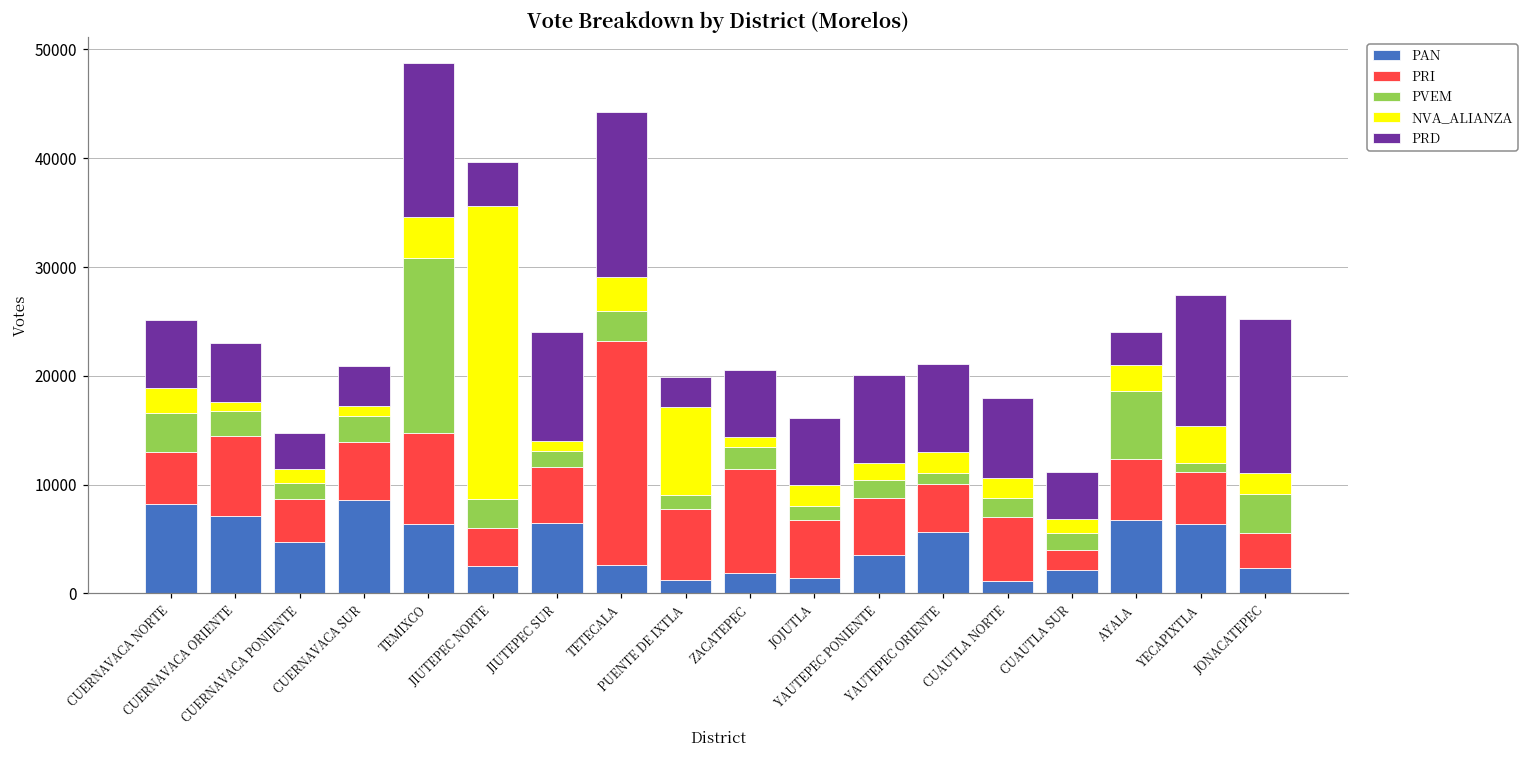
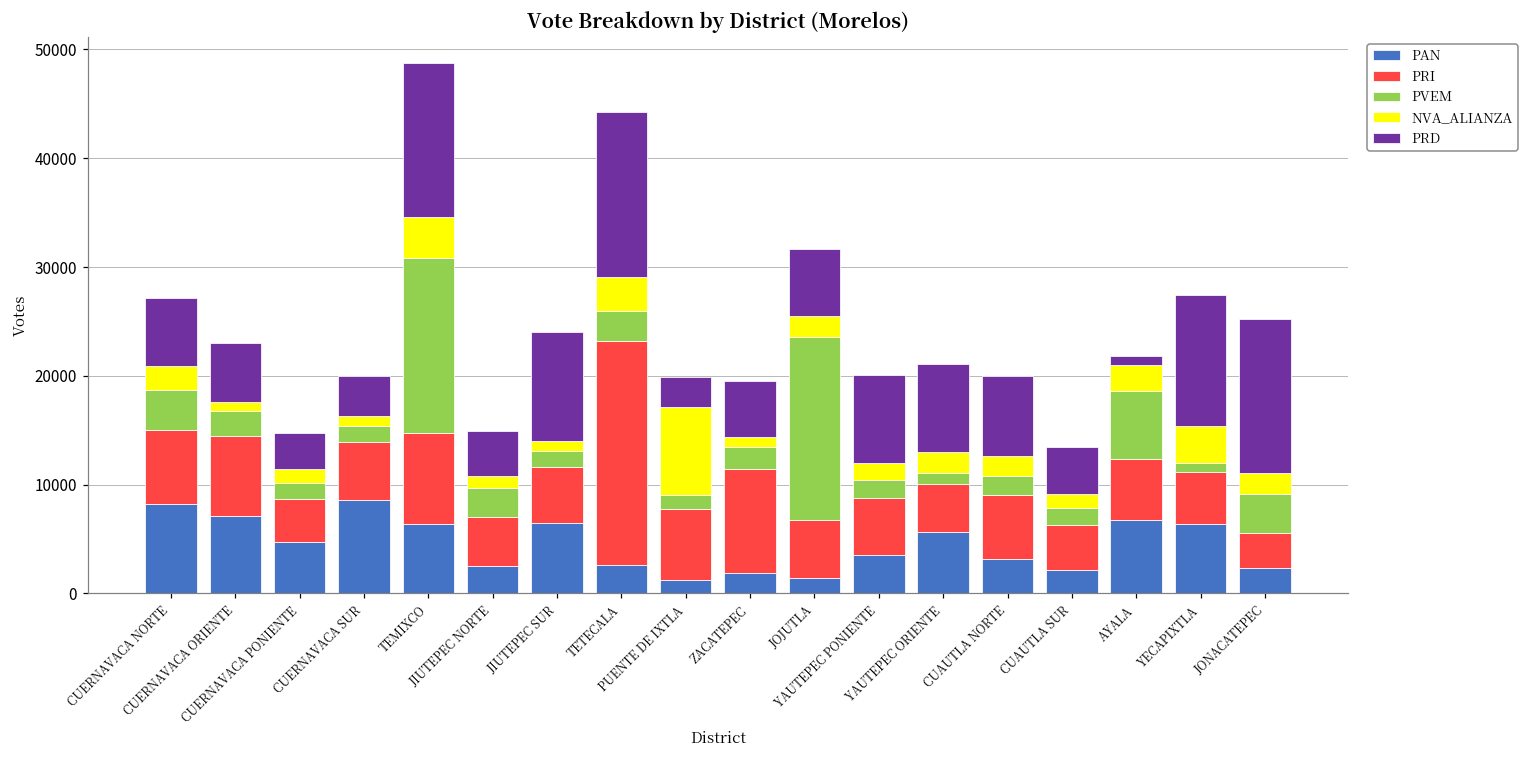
  {
    "PAN": {
      "CUERNAVACA NORTE": 8000,
      "CUERNAVACA ORIENTE": 7000,
      "CUERNAVACA PONIENTE": 5000,
      "CUERNAVACA SUR": 9000,
      "TEMIXCO": 6000,
      "JIUTEPEC NORTE": 3000,
      "JIUTEPEC SUR": 6000,
      "TETECALA": 3000,
      "PUENTE DE IXTLA": 1000,
      "ZACATEPEC": 2000,
      "JOJUTLA": 1000,
      "YAUTEPEC PONIENTE": 3000,
      "YAUTEPEC ORIENTE": 6000,
-     "CUAUTLA NORTE": 1000,
+     "CUAUTLA NORTE": 3000,
      "CUAUTLA SUR": 2000,
      "AYALA": 7000,
      "YECAPIXTLA": 6000,
      "JONACATEPEC": 2000
    },
    "PRI": {
-     "CUERNAVACA NORTE": 5000,
+     "CUERNAVACA NORTE": 7000,
      "CUERNAVACA ORIENTE": 7000,
      "CUERNAVACA PONIENTE": 4000,
      "CUERNAVACA SUR": 5000,
      "TEMIXCO": 8000,
-     "JIUTEPEC NORTE": 3000,
+     "JIUTEPEC NORTE": 5000,
      "JIUTEPEC SUR": 5000,
      "TETECALA": 21000,
      "PUENTE DE IXTLA": 7000,
      "ZACATEPEC": 10000,
      "JOJUTLA": 5000,
      "YAUTEPEC PONIENTE": 5000,
      "YAUTEPEC ORIENTE": 4000,
      "CUAUTLA NORTE": 6000,
-     "CUAUTLA SUR": 2000,
+     "CUAUTLA SUR": 4000,
      "AYALA": 6000,
      "YECAPIXTLA": 5000,
      "JONACATEPEC": 3000
    },
    "PVEM": {
      "CUERNAVACA NORTE": 4000,
      "CUERNAVACA ORIENTE": 2000,
      "CUERNAVACA PONIENTE": 2000,
-     "CUERNAVACA SUR": 2000,
+     "CUERNAVACA SUR": 1000,
      "TEMIXCO": 16000,
      "JIUTEPEC NORTE": 3000,
      "JIUTEPEC SUR": 1000,
      "TETECALA": 3000,
      "PUENTE DE IXTLA": 1000,
      "ZACATEPEC": 2000,
-     "JOJUTLA": 1000,
+     "JOJUTLA": 17000,
      "YAUTEPEC PONIENTE": 2000,
      "YAUTEPEC ORIENTE": 1000,
      "CUAUTLA NORTE": 2000,
      "CUAUTLA SUR": 2000,
      "AYALA": 6000,
      "YECAPIXTLA": 1000,
      "JONACATEPEC": 4000
    },
    "NVA_ALIANZA": {
      "CUERNAVACA NORTE": 2000,
      "CUERNAVACA ORIENTE": 1000,
      "CUERNAVACA PONIENTE": 1000,
      "CUERNAVACA SUR": 1000,
      "TEMIXCO": 4000,
-     "JIUTEPEC NORTE": 27000,
+     "JIUTEPEC NORTE": 1000,
      "JIUTEPEC SUR": 1000,
      "TETECALA": 3000,
      "PUENTE DE IXTLA": 8000,
      "ZACATEPEC": 1000,
      "JOJUTLA": 2000,
      "YAUTEPEC PONIENTE": 1000,
      "YAUTEPEC ORIENTE": 2000,
      "CUAUTLA NORTE": 2000,
      "CUAUTLA SUR": 1000,
      "AYALA": 2000,
      "YECAPIXTLA": 3000,
      "JONACATEPEC": 2000
    },
    "PRD": {
      "CUERNAVACA NORTE": 6000,
      "CUERNAVACA ORIENTE": 5000,
      "CUERNAVACA PONIENTE": 3000,
      "CUERNAVACA SUR": 4000,
      "TEMIXCO": 14000,
      "JIUTEPEC NORTE": 4000,
      "JIUTEPEC SUR": 10000,
      "TETECALA": 15000,
      "PUENTE DE IXTLA": 3000,
-     "ZACATEPEC": 6000,
+     "ZACATEPEC": 5000,
      "JOJUTLA": 6000,
      "YAUTEPEC PONIENTE": 8000,
      "YAUTEPEC ORIENTE": 8000,
      "CUAUTLA NORTE": 7000,
      "CUAUTLA SUR": 4000,
-     "AYALA": 3000,
+     "AYALA": 1000,
      "YECAPIXTLA": 12000,
      "JONACATEPEC": 14000
    }
  }
